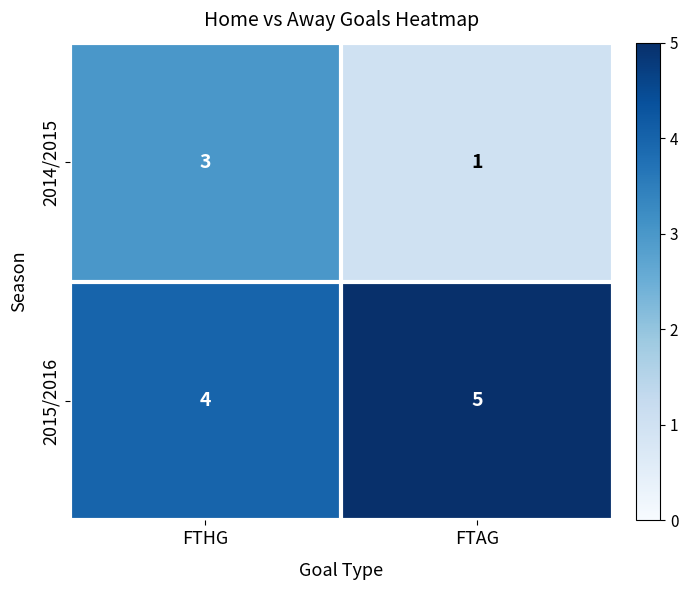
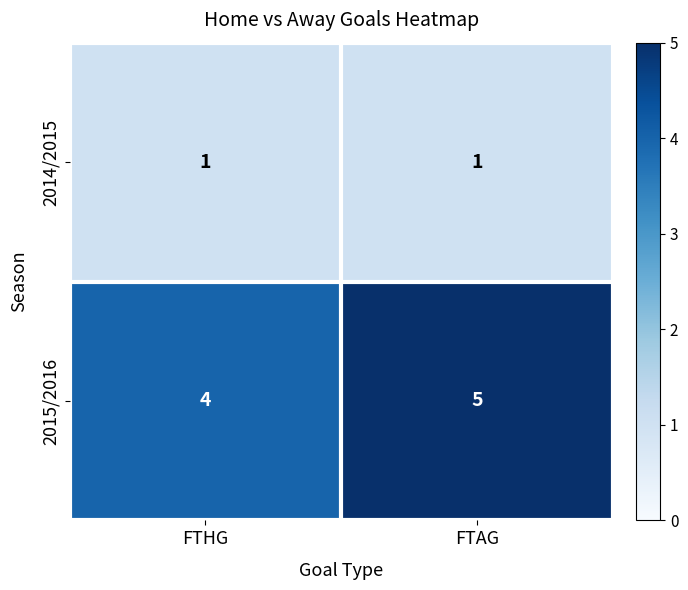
  {
    "2014/2015": {
-     "FTHG": 3,
+     "FTHG": 1,
      "FTAG": 1
    },
    "2015/2016": {
      "FTHG": 4,
      "FTAG": 5
    }
  }
